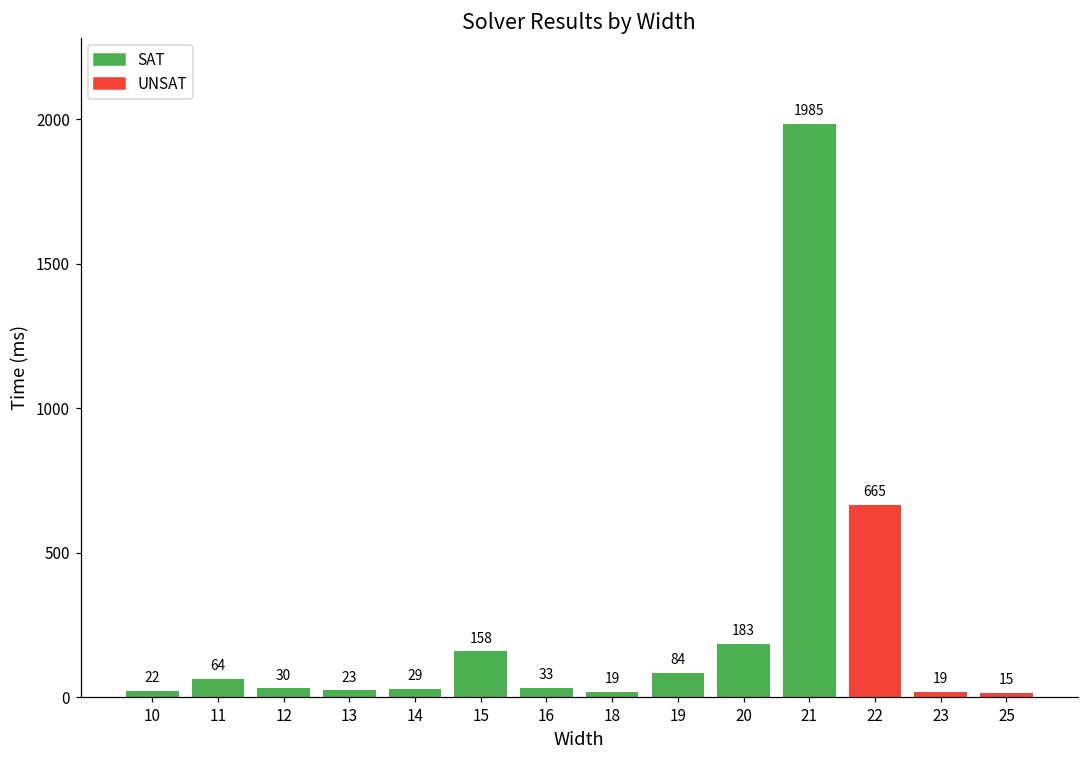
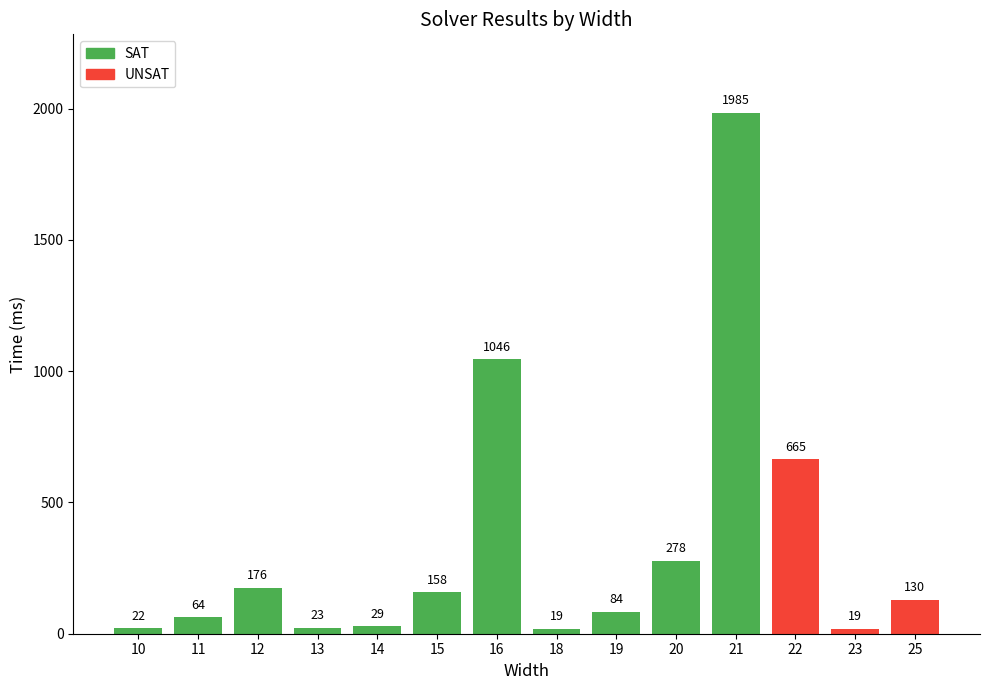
  {
    "10": 22,
    "11": 64,
-   "12": 30,
+   "12": 176,
    "13": 23,
    "14": 29,
    "15": 158,
-   "16": 33,
+   "16": 1046,
    "18": 19,
    "19": 84,
-   "20": 183,
+   "20": 278,
    "21": 1985,
    "22": 665,
    "23": 19,
-   "25": 15
+   "25": 130
  }
